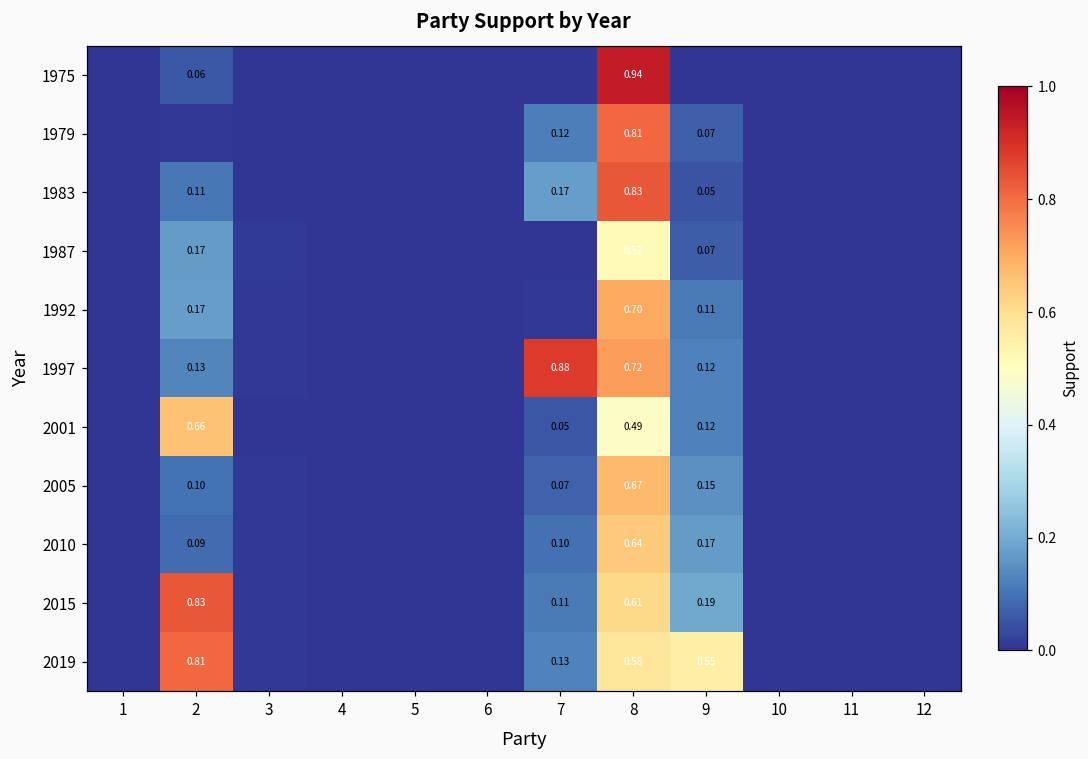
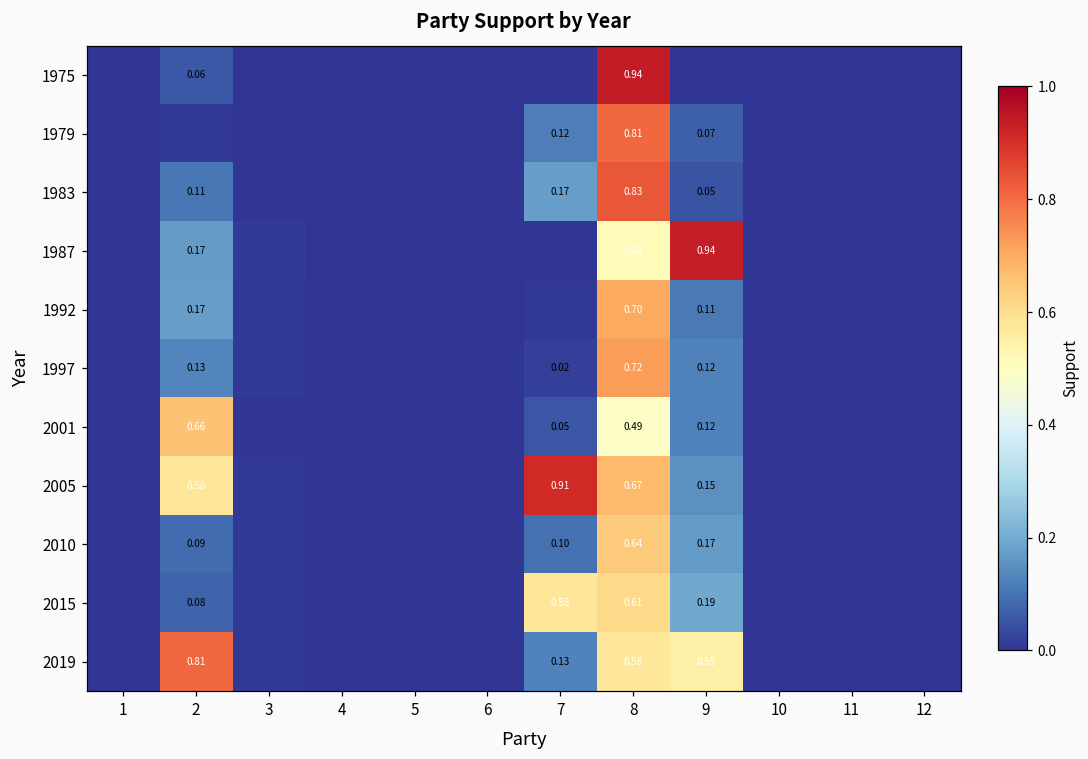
  {
    "1975": {
      "2": 0.06,
      "8": 0.94
    },
    "1979": {
      "7": 0.12,
      "8": 0.81,
      "9": 0.07
    },
    "1983": {
      "2": 0.11,
      "7": 0.17,
      "8": 0.83,
      "9": 0.05
    },
    "1987": {
      "2": 0.17,
      "8": 0.52,
-     "9": 0.07
+     "9": 0.94
    },
    "1992": {
      "2": 0.17,
      "8": 0.70,
      "9": 0.11
    },
    "1997": {
      "2": 0.13,
-     "7": 0.88,
+     "7": 0.02,
      "8": 0.72,
      "9": 0.12
    },
    "2001": {
      "2": 0.66,
      "7": 0.05,
      "8": 0.49,
      "9": 0.12
    },
    "2005": {
-     "2": 0.10,
-     "7": 0.07,
+     "2": 0.58,
+     "7": 0.91,
      "8": 0.67,
      "9": 0.15
    },
    "2010": {
      "2": 0.09,
      "7": 0.10,
      "8": 0.64,
      "9": 0.17
    },
    "2015": {
-     "2": 0.83,
-     "7": 0.11,
+     "2": 0.08,
+     "7": 0.58,
      "8": 0.61,
      "9": 0.19
    },
    "2019": {
      "2": 0.81,
      "7": 0.13,
      "8": 0.58,
      "9": 0.55
    }
  }
